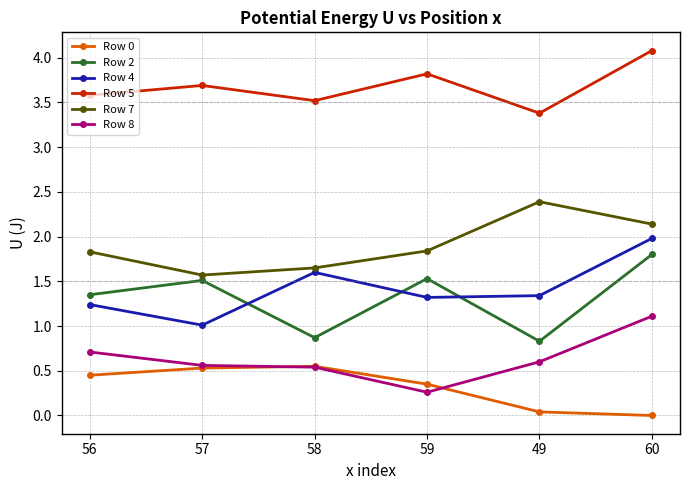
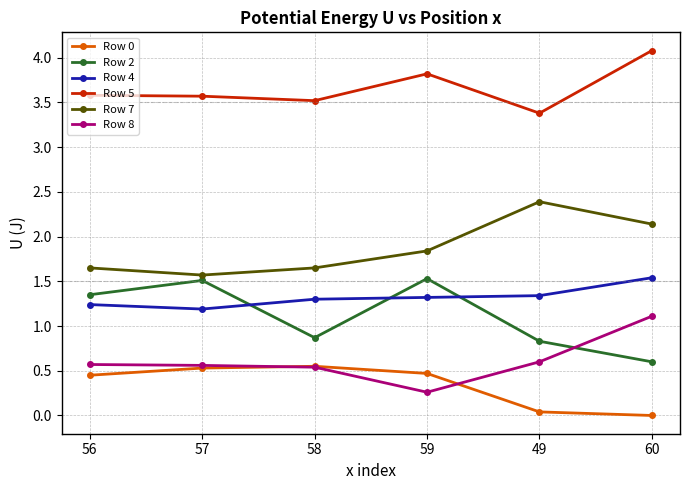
  {
    "Row 0": {
      "56": 0.5,
      "57": 0.5,
-     "59": 0.4,
+     "59": 0.5,
      "49": 0.0,
      "60": 0.0
    },
    "Row 2": {
      "56": 1.4,
      "57": 1.5,
      "58": 0.9,
      "59": 1.5,
      "49": 0.8,
-     "60": 1.8
+     "60": 0.6
    },
    "Row 4": {
      "56": 1.2,
-     "57": 1.0,
-     "58": 1.6,
+     "57": 1.2,
+     "58": 1.3,
      "59": 1.3,
      "49": 1.3,
-     "60": 2.0
+     "60": 1.5
    },
    "Row 5": {
-     "57": 3.7,
+     "57": 3.6,
      "58": 3.5,
      "59": 3.8,
      "49": 3.4,
      "60": 4.1
    },
    "Row 7": {
-     "56": 1.8,
+     "56": 1.7,
      "57": 1.6,
      "58": 1.7,
      "59": 1.8,
      "49": 2.4,
      "60": 2.1
    },
    "Row 8": {
-     "56": 0.7,
+     "56": 0.6,
      "57": 0.6,
      "59": 0.3,
      "49": 0.6,
      "60": 1.1
    }
  }
